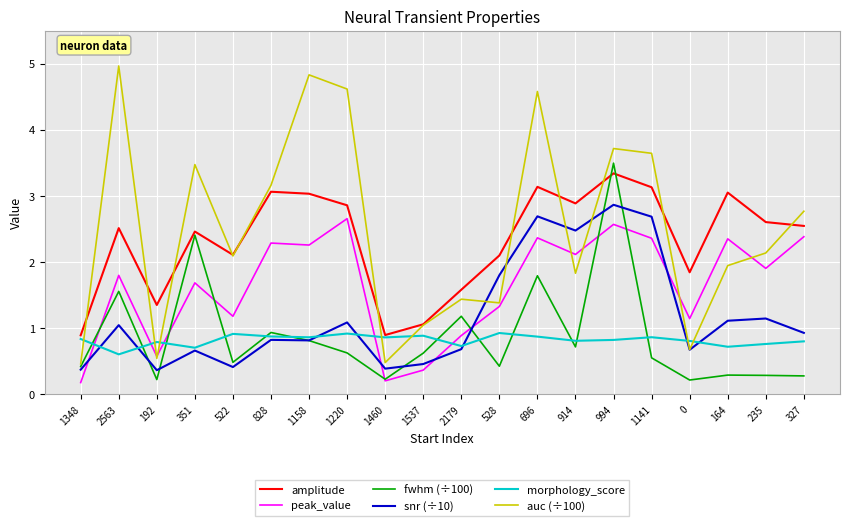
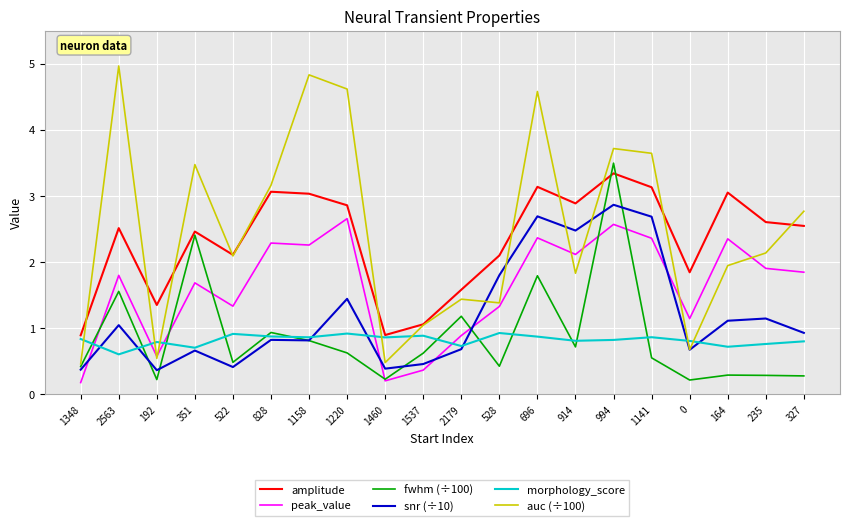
  {
    "amplitude": {
      "1348": 0.9,
      "2563": 2.5,
      "192": 1.3,
      "351": 2.5,
      "828": 3.1,
      "1158": 3.0,
      "1220": 2.9,
      "2179": 1.6,
      "528": 2.1,
      "696": 3.1,
      "914": 2.9,
      "994": 3.3,
      "1141": 3.1,
      "0": 1.8,
      "164": 3.0,
      "235": 2.6,
      "327": 2.5
    },
    "peak_value": {
      "1348": 0.2,
      "2563": 1.8,
      "351": 1.7,
-     "522": 1.2,
+     "522": 1.3,
      "828": 2.3,
      "1158": 2.3,
      "1220": 2.7,
      "1537": 0.4,
      "2179": 0.9,
      "528": 1.3,
      "696": 2.4,
      "914": 2.1,
      "994": 2.6,
      "1141": 2.4,
      "0": 1.1,
      "164": 2.3,
      "235": 1.9,
-     "327": 2.4
+     "327": 1.8
    },
    "fwhm (÷100)": {
      "1348": 0.4,
      "2563": 1.6,
      "192": 0.2,
      "351": 2.4,
      "522": 0.5,
      "828": 0.9,
      "1220": 0.6,
      "1537": 0.6,
      "2179": 1.2,
      "528": 0.4,
      "696": 1.8,
      "914": 0.7,
      "994": 3.5,
      "1141": 0.5,
      "0": 0.2,
      "164": 0.3,
      "235": 0.3,
      "327": 0.3
    },
    "snr (÷10)": {
      "1348": 0.4,
      "2563": 1.0,
      "192": 0.4,
      "351": 0.7,
      "522": 0.4,
      "828": 0.8,
-     "1220": 1.1,
+     "1220": 1.4,
      "1460": 0.4,
      "1537": 0.5,
      "2179": 0.7,
      "528": 1.8,
      "696": 2.7,
      "914": 2.5,
      "994": 2.9,
      "1141": 2.7,
      "164": 1.1,
      "235": 1.1,
      "327": 0.9
    },
    "morphology_score": {
      "1348": 0.8,
      "2563": 0.6,
      "192": 0.8,
      "351": 0.7,
      "522": 0.9,
      "828": 0.9,
      "1158": 0.9,
      "1220": 0.9,
      "1537": 0.9,
      "2179": 0.7,
      "528": 0.9,
      "696": 0.9,
      "914": 0.8,
      "994": 0.8,
      "1141": 0.9,
      "0": 0.8,
      "164": 0.7,
      "235": 0.8,
      "327": 0.8
    },
    "auc (÷100)": {
      "1348": 0.5,
      "2563": 5.0,
      "351": 3.5,
      "828": 3.2,
      "1158": 4.8,
      "1220": 4.6,
      "1460": 0.5,
      "2179": 1.4,
      "528": 1.4,
      "696": 4.6,
      "914": 1.8,
      "994": 3.7,
      "1141": 3.6,
      "164": 1.9,
      "235": 2.1,
      "327": 2.8
    }
  }
